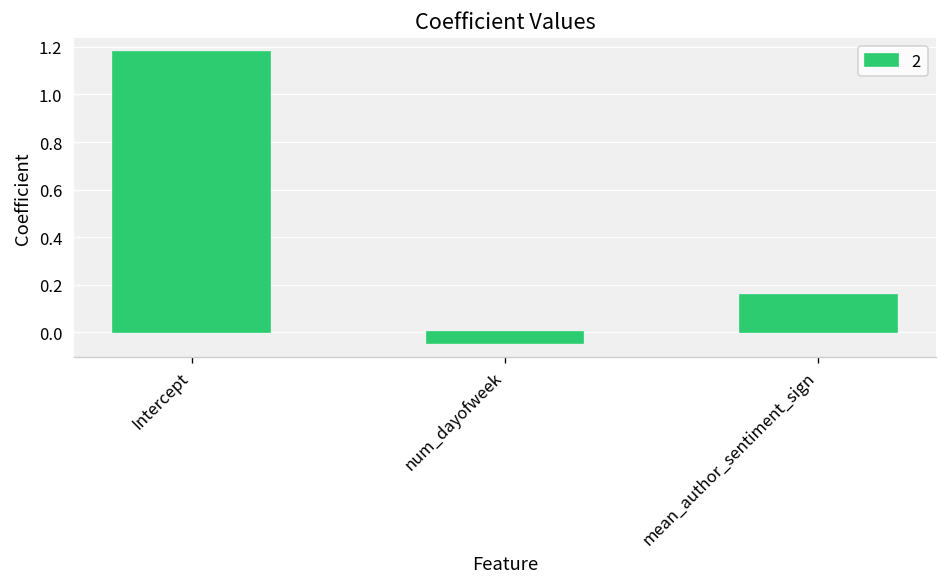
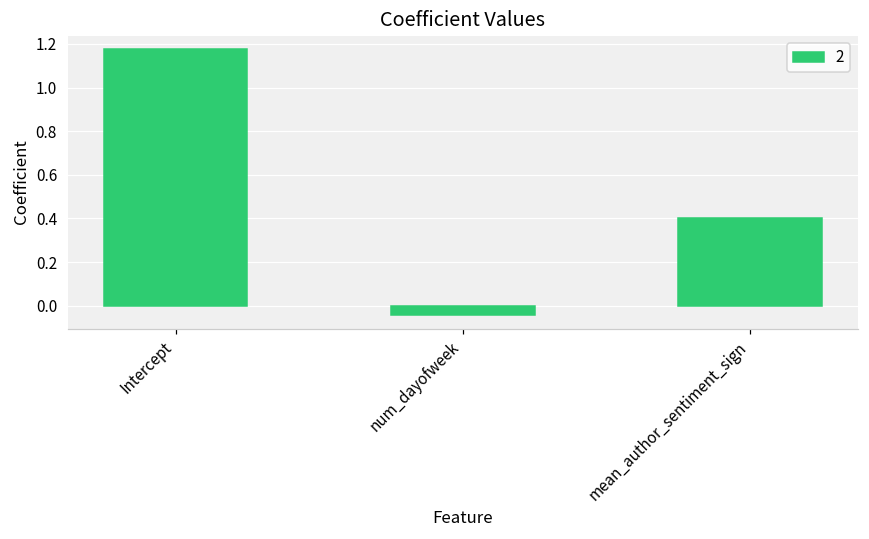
  {
    "Intercept": 1.18,
    "num_dayofweek": -0.04,
-   "mean_author_sentiment_sign": 0.16
+   "mean_author_sentiment_sign": 0.40
  }
